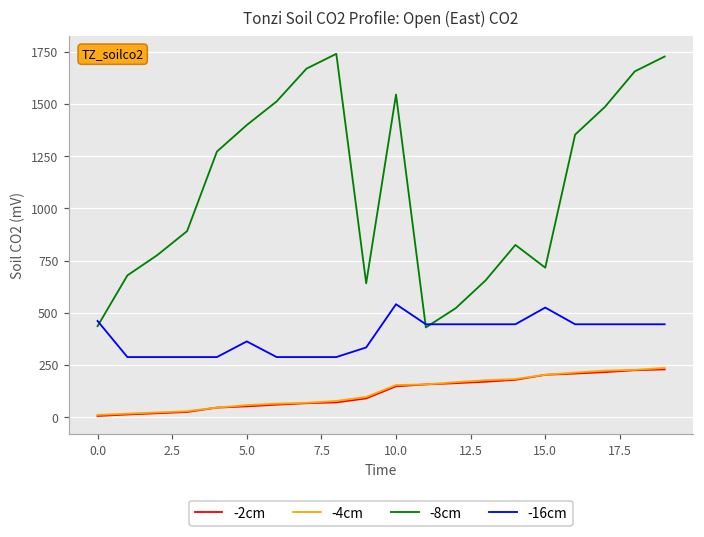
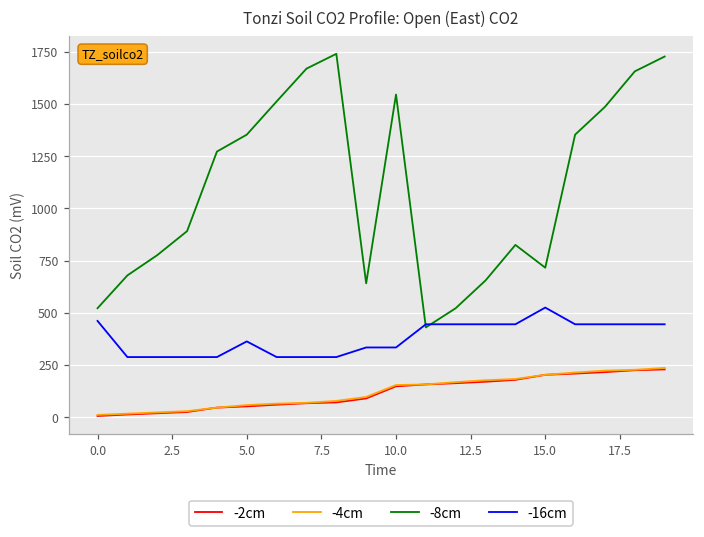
  {
    "-8cm": {
-     "0.0": 440,
-     "5.0": 1400,
+     "0.0": 520,
+     "5.0": 1350,
      "10.0": 1550,
      "15.0": 720
    },
    "-16cm": {
      "0.0": 460,
      "5.0": 360,
-     "10.0": 540,
+     "10.0": 330,
      "15.0": 530
    }
  }
